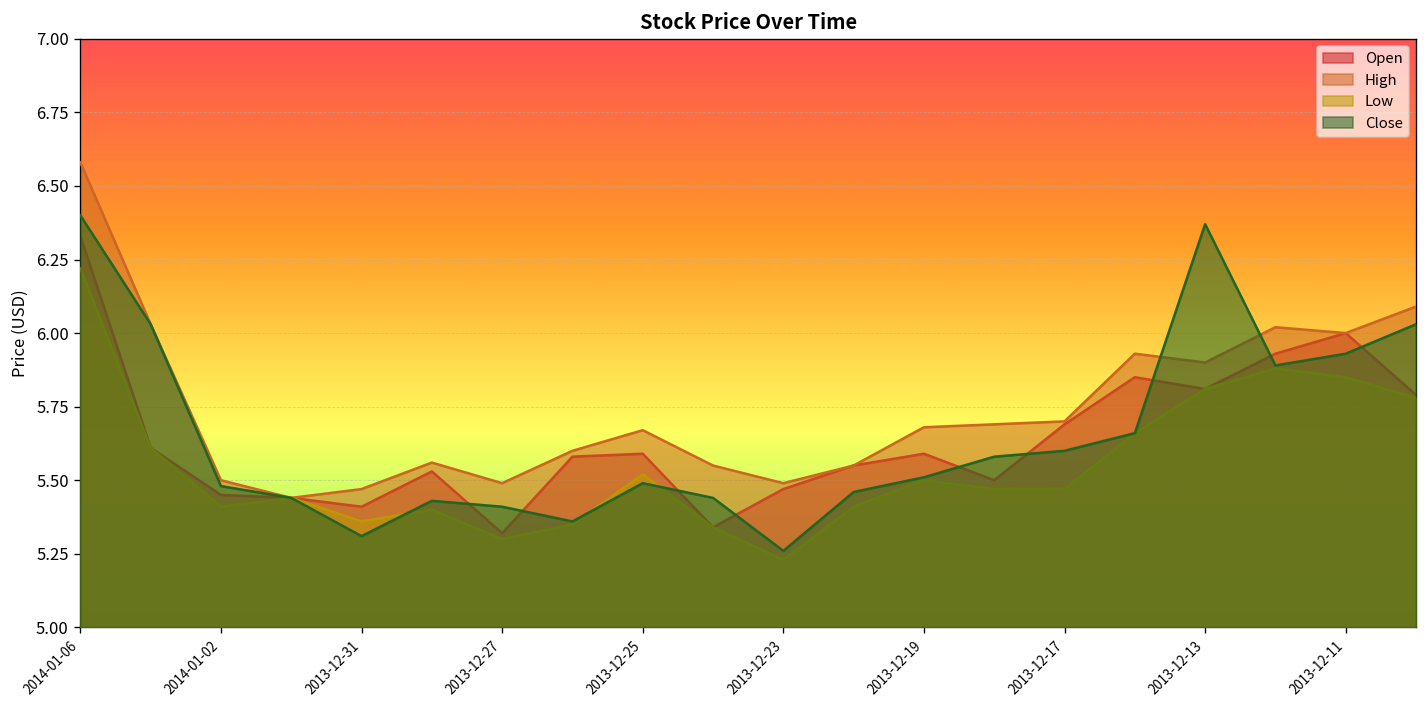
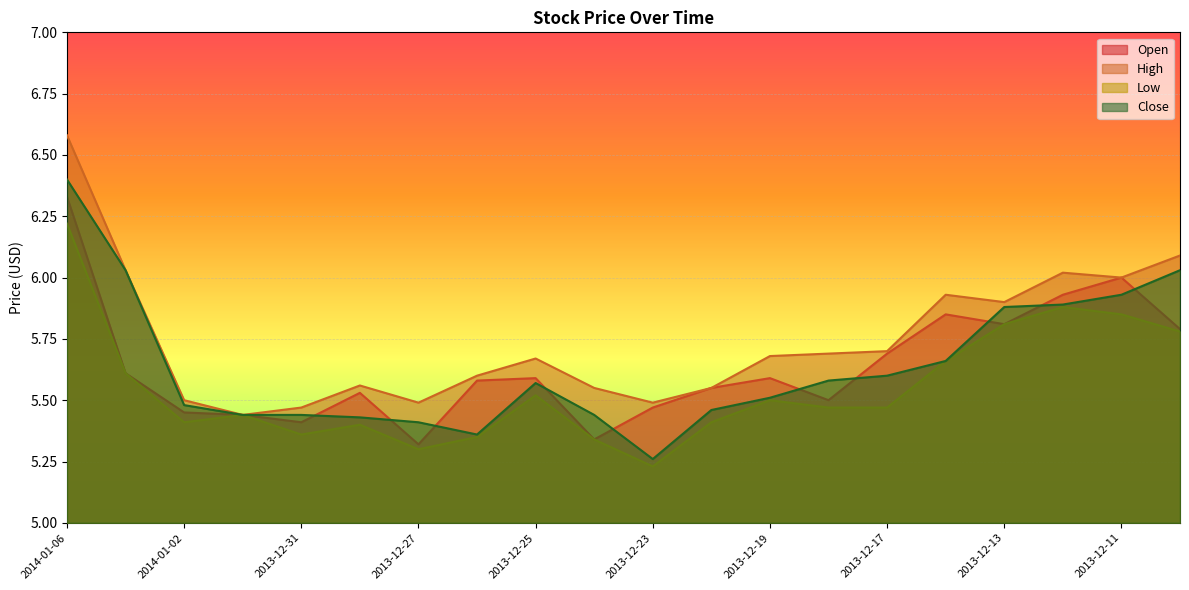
  {
    "Close": {
      "2014-01-06": 6.40,
      "2014-01-02": 5.48,
-     "2013-12-31": 5.31,
+     "2013-12-31": 5.44,
      "2013-12-27": 5.41,
-     "2013-12-25": 5.49,
+     "2013-12-25": 5.57,
      "2013-12-23": 5.26,
      "2013-12-17": 5.60,
-     "2013-12-13": 6.37,
+     "2013-12-13": 5.88,
      "2013-12-11": 5.93
    }
  }
